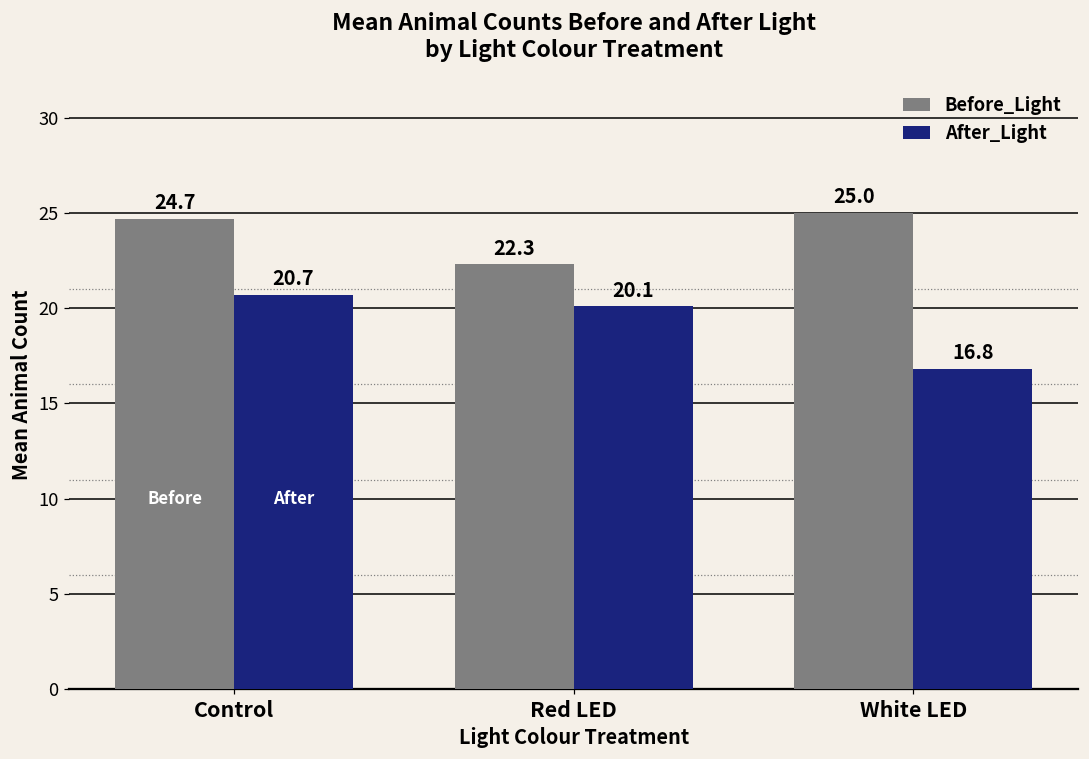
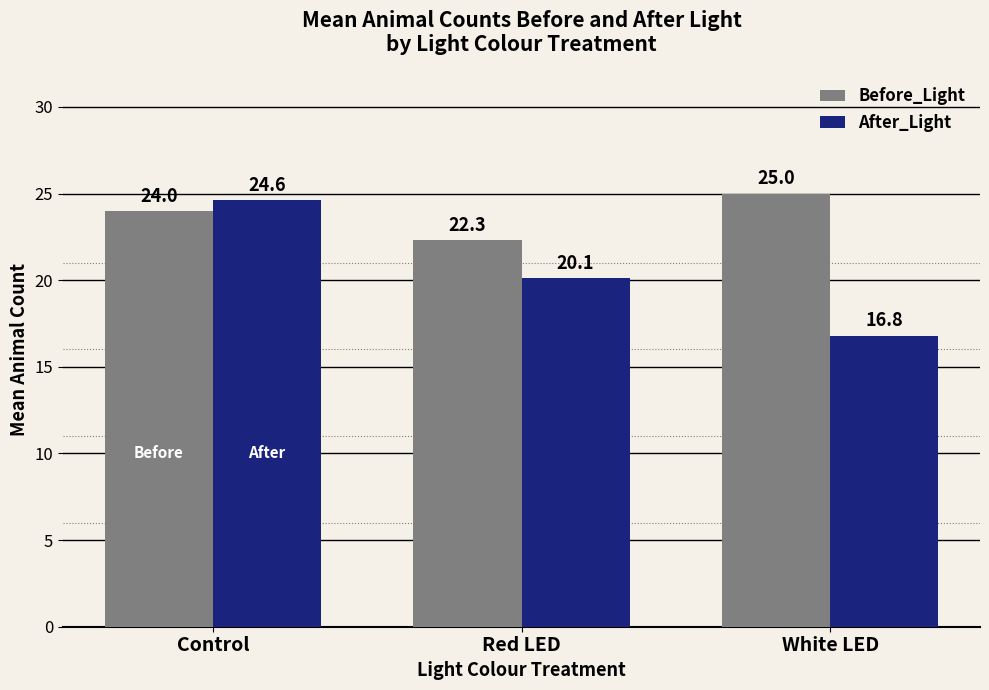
  {
    "Before_Light": {
-     "Control": 24.7,
+     "Control": 24.0,
      "Red LED": 22.3,
      "White LED": 25.0
    },
    "After_Light": {
-     "Control": 20.7,
+     "Control": 24.6,
      "Red LED": 20.1,
      "White LED": 16.8
    }
  }
